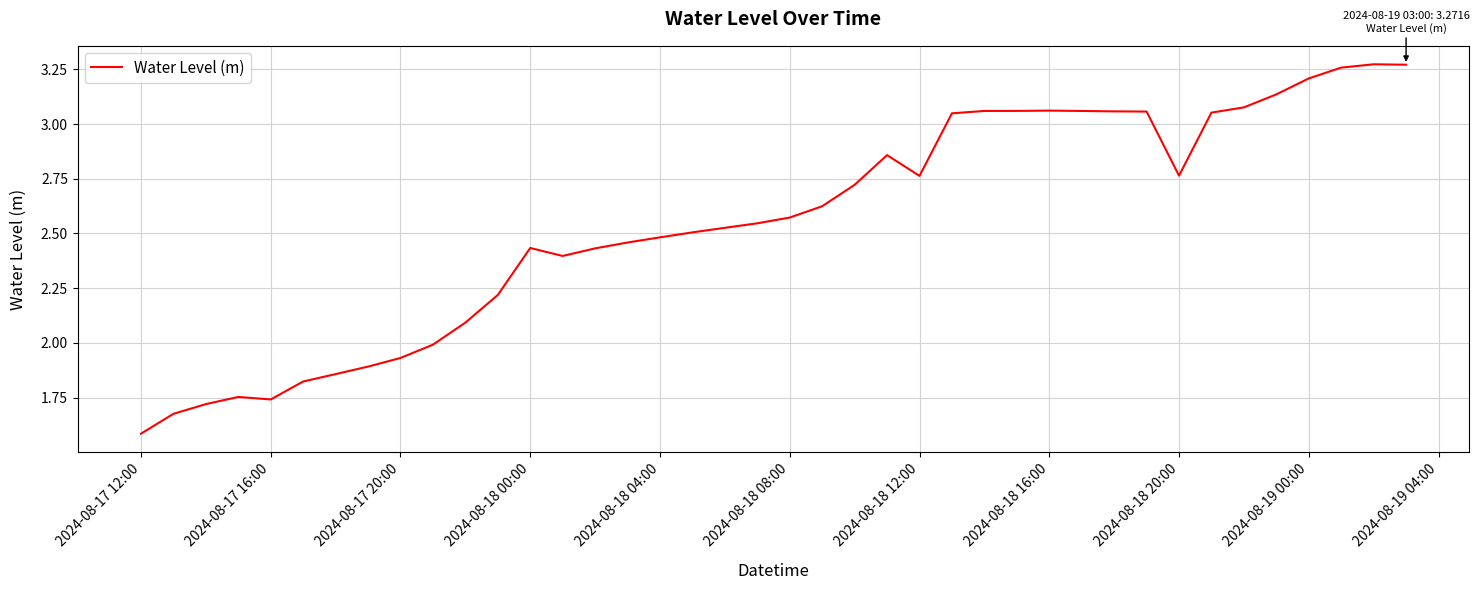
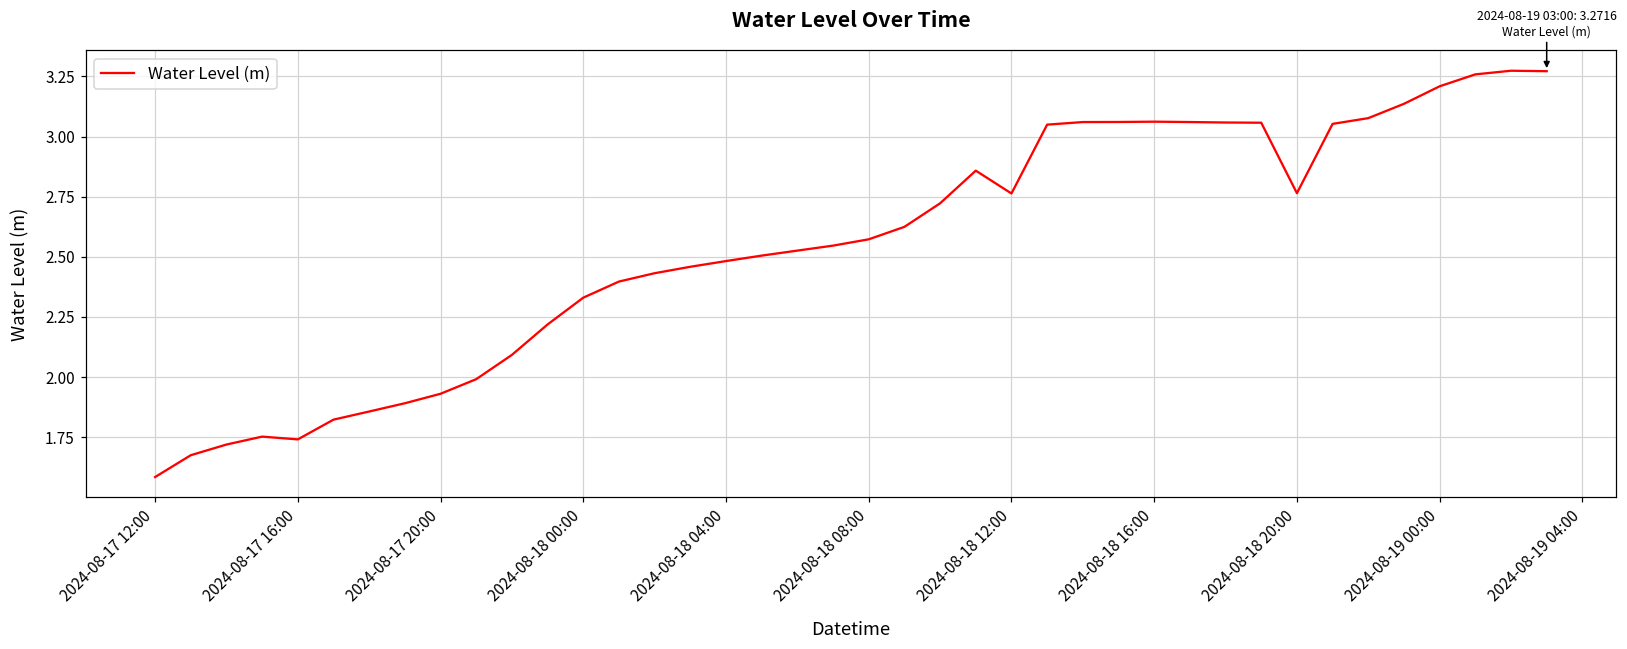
  {
    "2024-08-17 12:00": 1.58,
    "2024-08-17 16:00": 1.74,
    "2024-08-17 20:00": 1.93,
-   "2024-08-18 00:00": 2.43,
+   "2024-08-18 00:00": 2.33,
    "2024-08-18 04:00": 2.48,
    "2024-08-18 08:00": 2.57,
    "2024-08-18 12:00": 2.76,
    "2024-08-18 16:00": 3.06,
    "2024-08-18 20:00": 2.76,
    "2024-08-19 00:00": 3.21
  }
